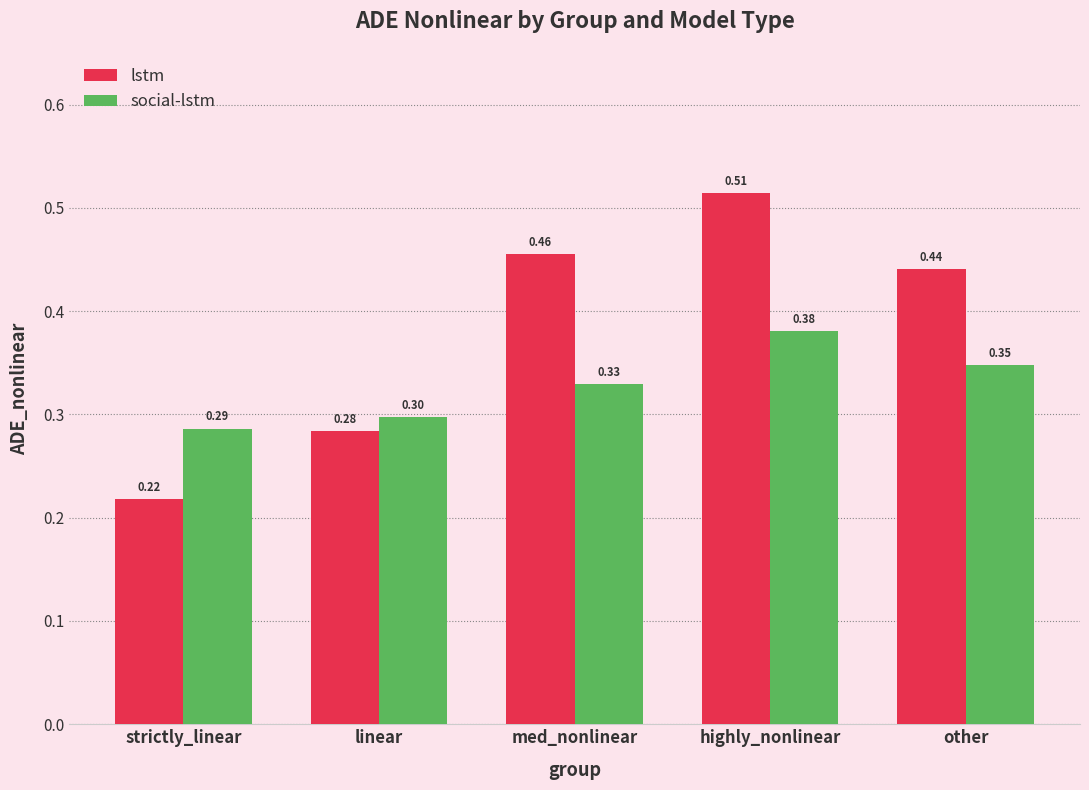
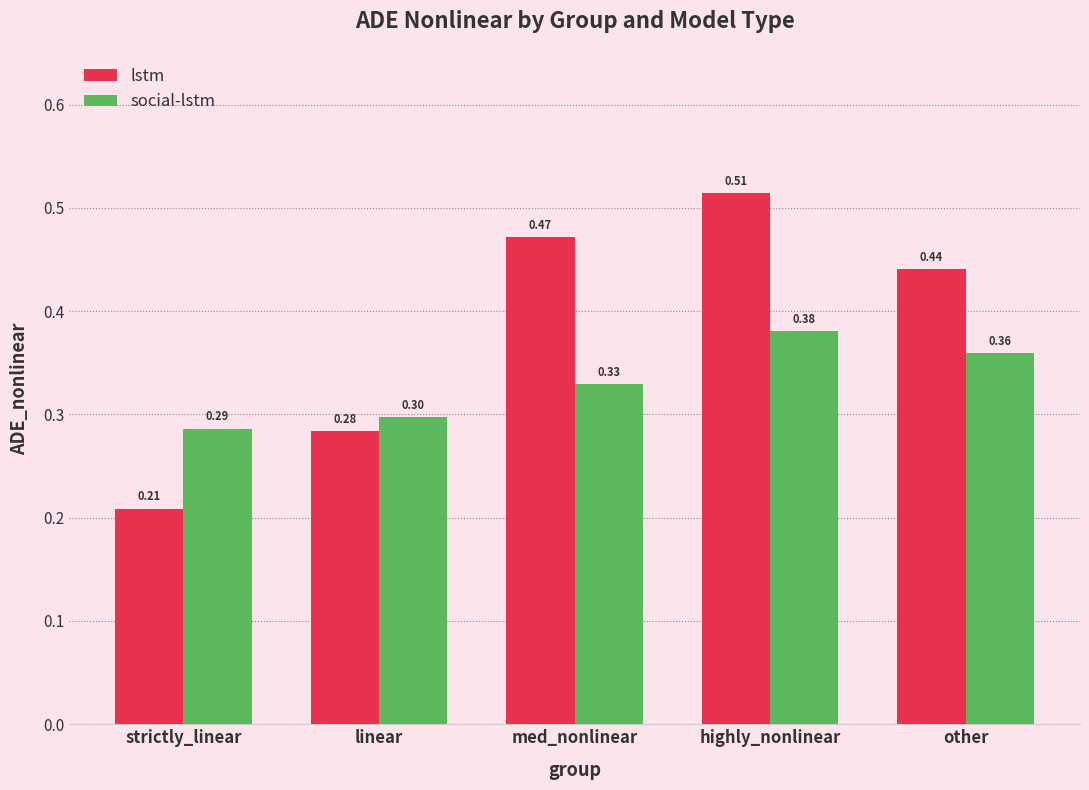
  {
    "lstm": {
-     "strictly_linear": 0.22,
+     "strictly_linear": 0.21,
      "linear": 0.28,
-     "med_nonlinear": 0.46,
+     "med_nonlinear": 0.47,
      "highly_nonlinear": 0.51,
      "other": 0.44
    },
    "social-lstm": {
      "strictly_linear": 0.29,
      "linear": 0.30,
      "med_nonlinear": 0.33,
      "highly_nonlinear": 0.38,
-     "other": 0.35
+     "other": 0.36
    }
  }
